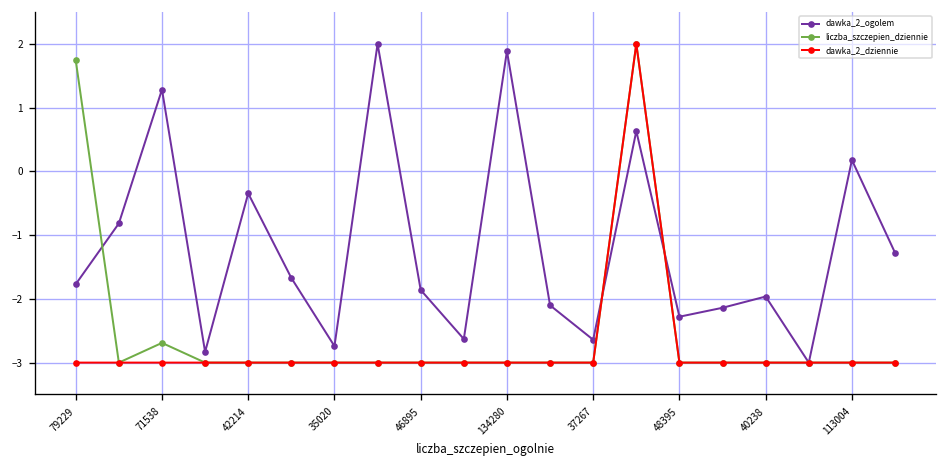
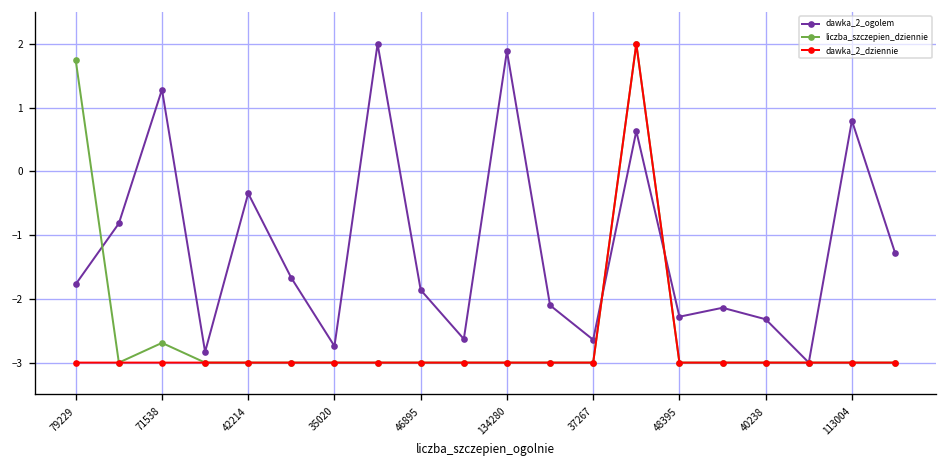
  {
    "dawka_2_ogolem": {
      "79229": -1.8,
      "71538": 1.3,
      "42214": -0.3,
      "35020": -2.7,
      "46895": -1.9,
      "134280": 1.9,
      "37267": -2.6,
      "48395": -2.3,
-     "40238": -2.0,
-     "113004": 0.2
+     "40238": -2.3,
+     "113004": 0.8
    },
    "liczba_szczepien_dziennie": {
      "79229": 1.7,
      "71538": -2.7
    },
    "dawka_2_dziennie": {
      "79229": -3.0,
      "71538": -3.0
    }
  }
